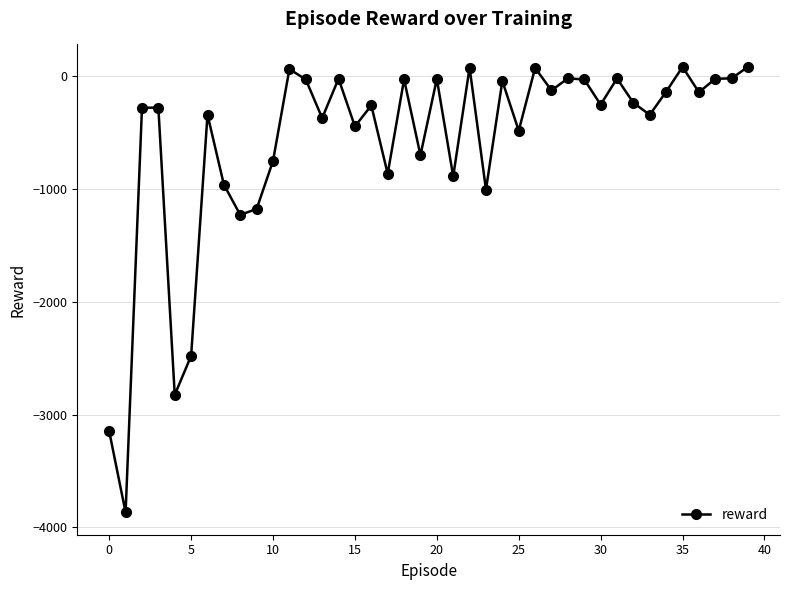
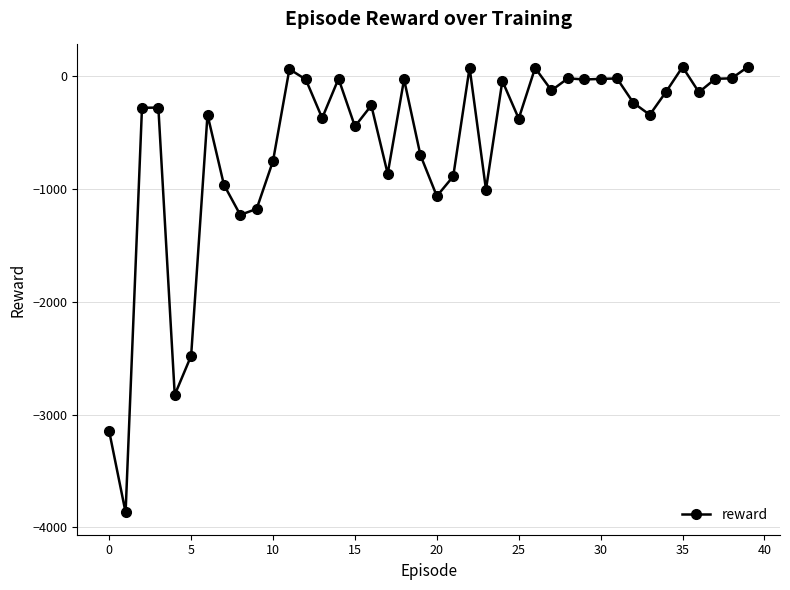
  {
    "0": -3150,
    "5": -2480,
    "10": -750,
    "15": -450,
-   "20": -30,
-   "25": -480,
-   "30": -250,
+   "20": -1060,
+   "25": -380,
+   "30": -30,
    "35": 80
  }
